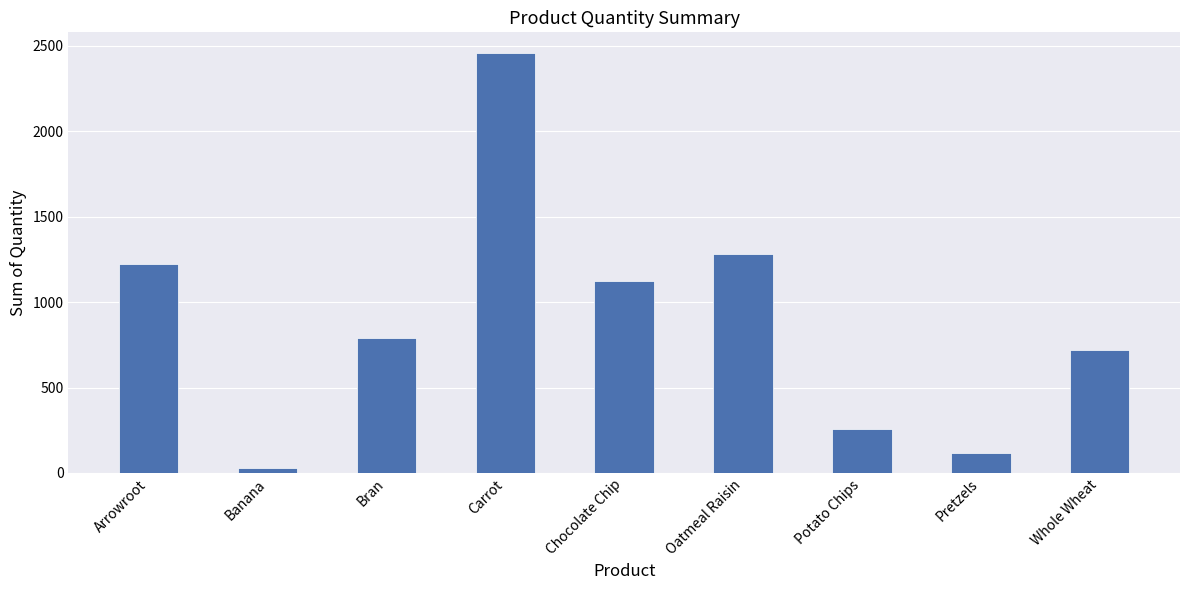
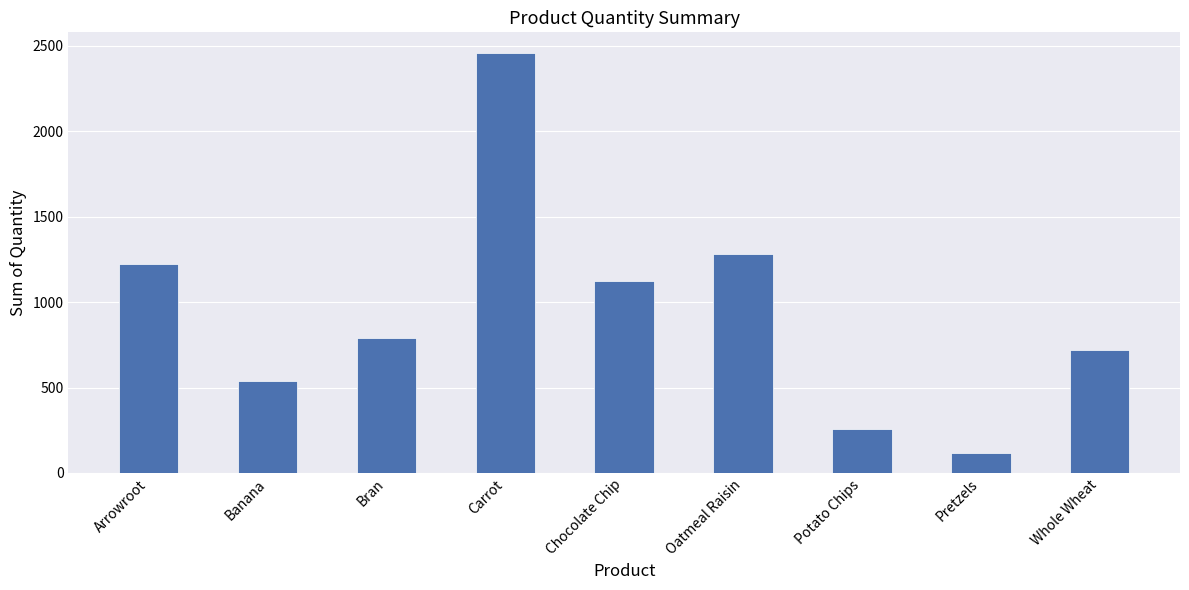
  {
    "Arrowroot": 1220,
-   "Banana": 30,
+   "Banana": 540,
    "Bran": 790,
    "Carrot": 2460,
    "Chocolate Chip": 1120,
    "Oatmeal Raisin": 1280,
    "Potato Chips": 260,
    "Pretzels": 120,
    "Whole Wheat": 720
  }
